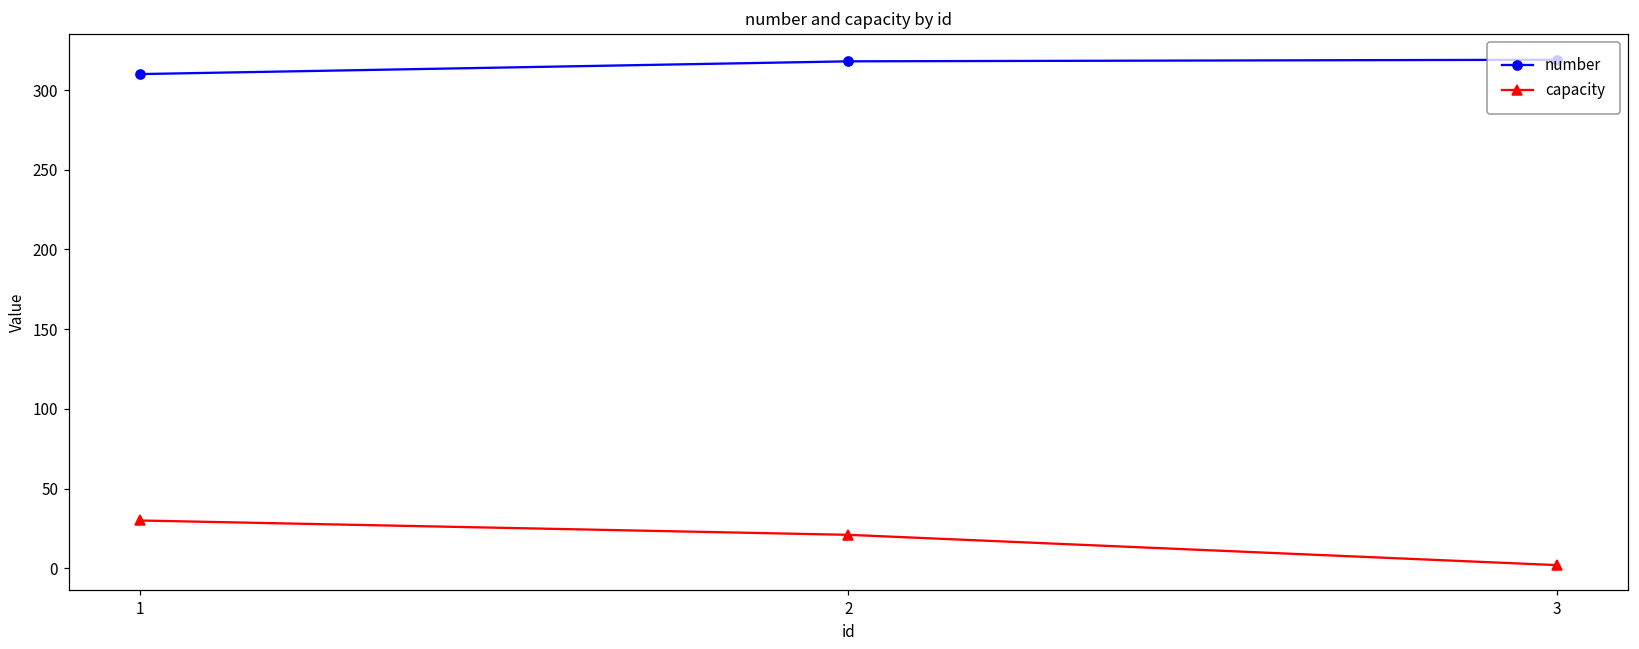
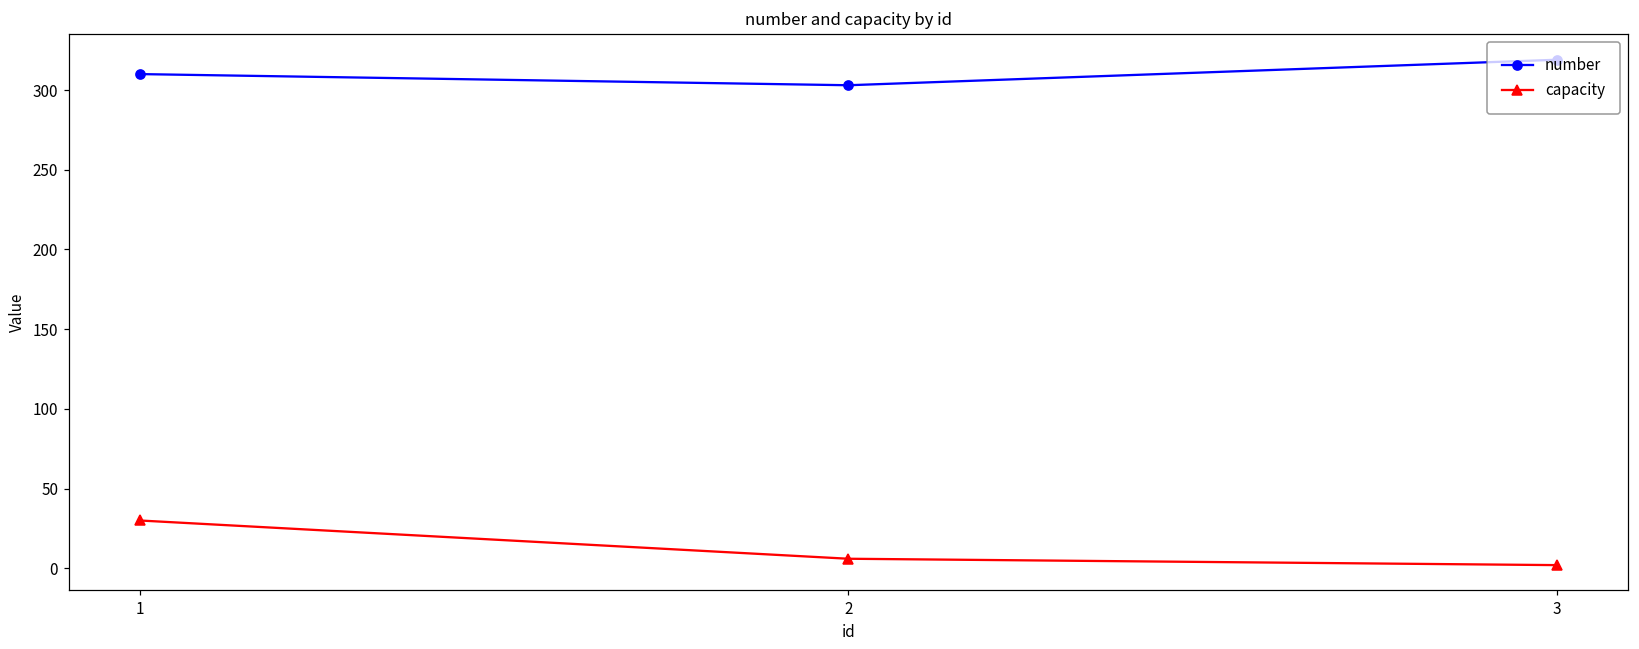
  {
    "number": {
      "1": 310,
-     "2": 318
+     "2": 303
    },
    "capacity": {
      "1": 30,
-     "2": 21,
+     "2": 6,
      "3": 2
    }
  }
